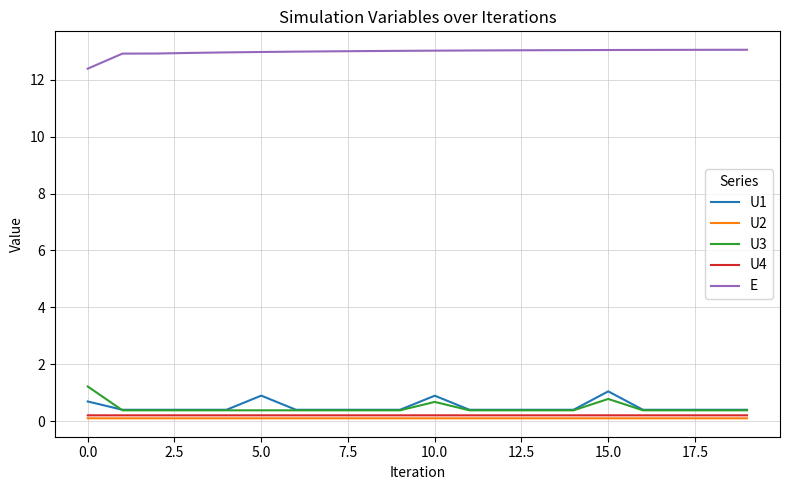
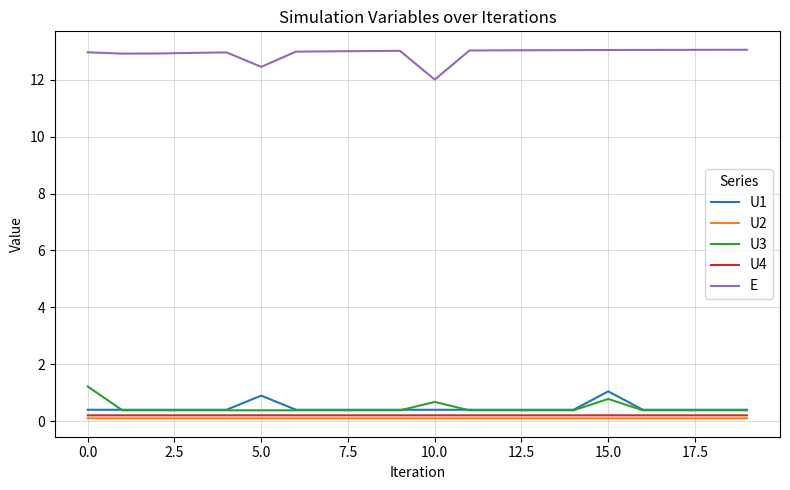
  {
    "U1": {
-     "0.0": 0.7,
+     "0.0": 0.4,
      "5.0": 0.9,
-     "10.0": 0.9,
+     "10.0": 0.4,
      "15.0": 1.1
    },
    "U2": {
      "0.0": 0.1,
      "5.0": 0.1,
      "10.0": 0.1,
      "15.0": 0.1
    },
    "U3": {
      "0.0": 1.2,
      "5.0": 0.4,
      "10.0": 0.7,
      "15.0": 0.8
    },
    "U4": {
      "0.0": 0.2,
      "5.0": 0.2,
      "10.0": 0.2,
      "15.0": 0.2
    },
    "E": {
-     "0.0": 12.4,
-     "5.0": 13.0,
-     "10.0": 13.0,
+     "0.0": 13.0,
+     "5.0": 12.4,
+     "10.0": 12.0,
      "15.0": 13.0
    }
  }
